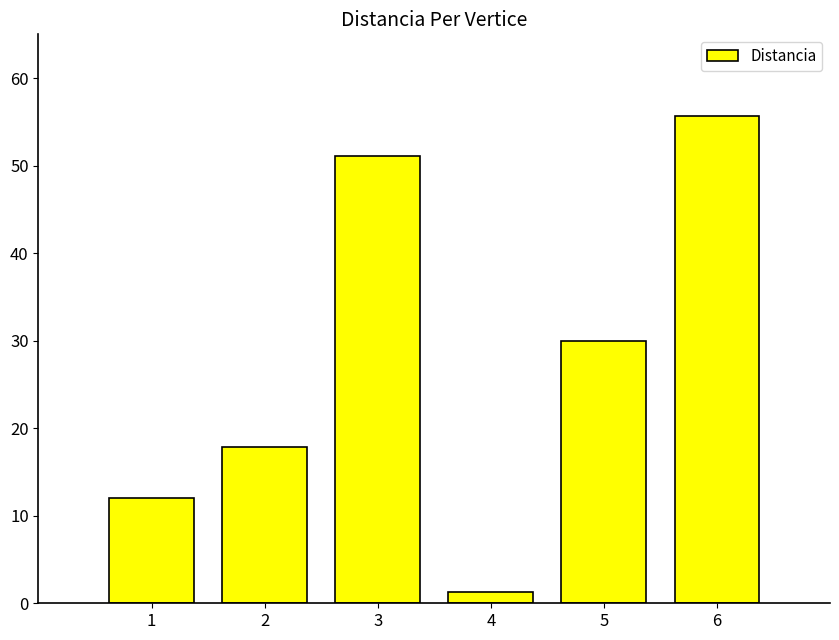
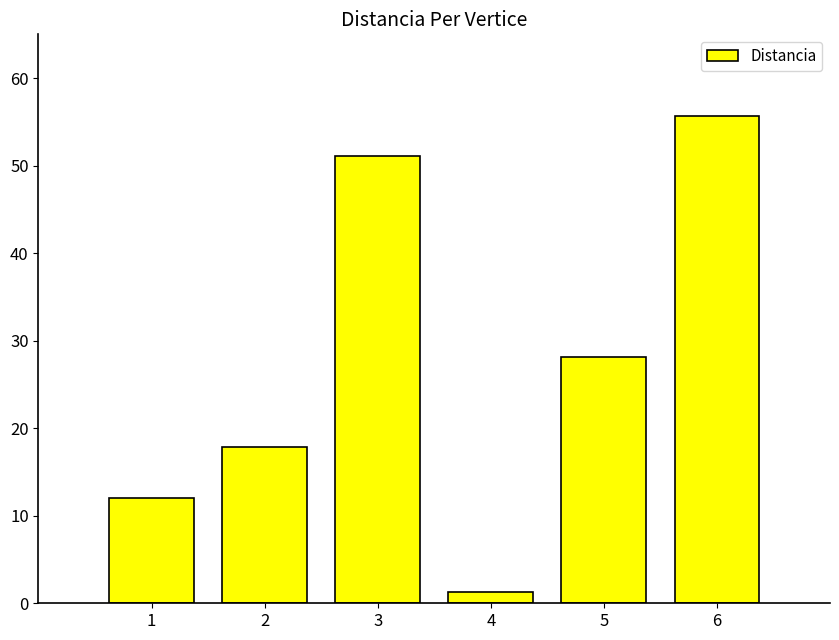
  {
    "1": 12,
    "2": 18,
    "3": 51,
    "4": 1,
-   "5": 30,
+   "5": 28,
    "6": 56
  }
